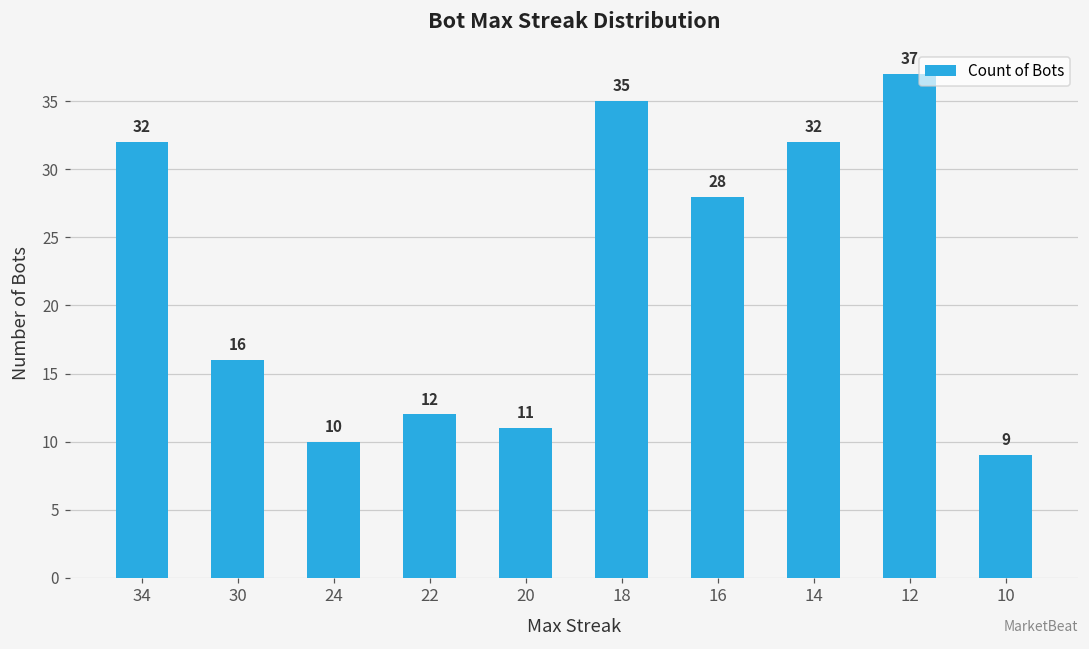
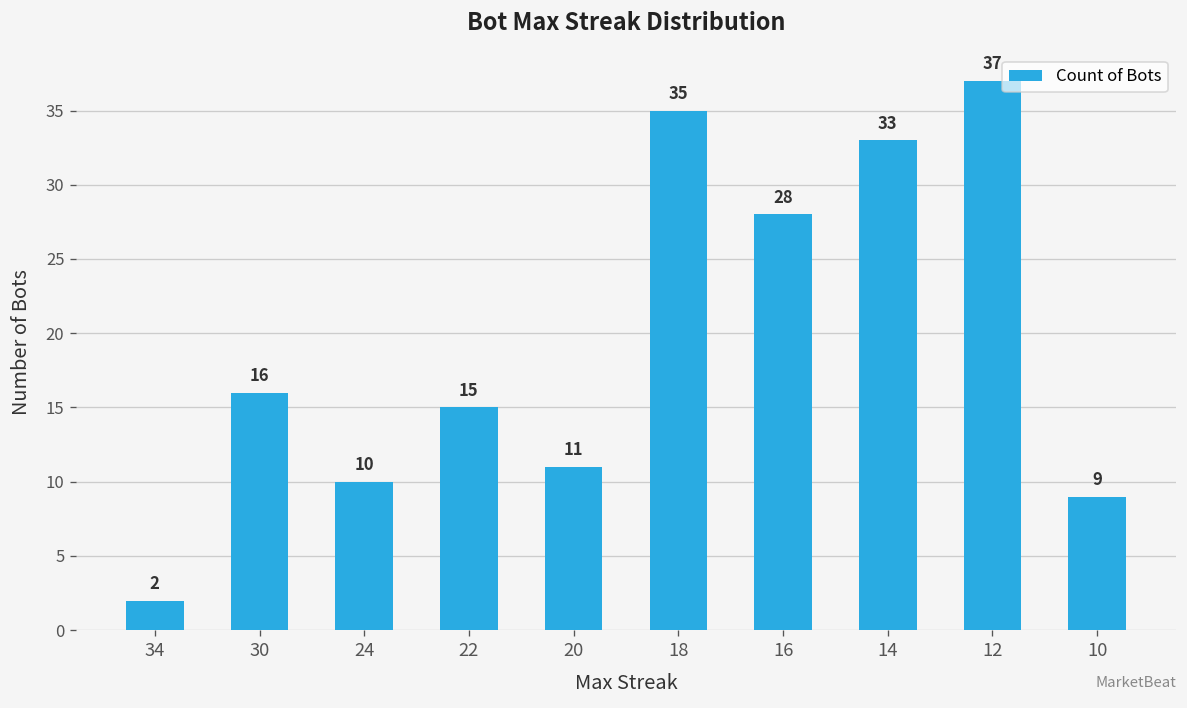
  {
-   "34": 32,
+   "34": 2,
    "30": 16,
    "24": 10,
-   "22": 12,
+   "22": 15,
    "20": 11,
    "18": 35,
    "16": 28,
-   "14": 32,
+   "14": 33,
    "10": 9
  }
